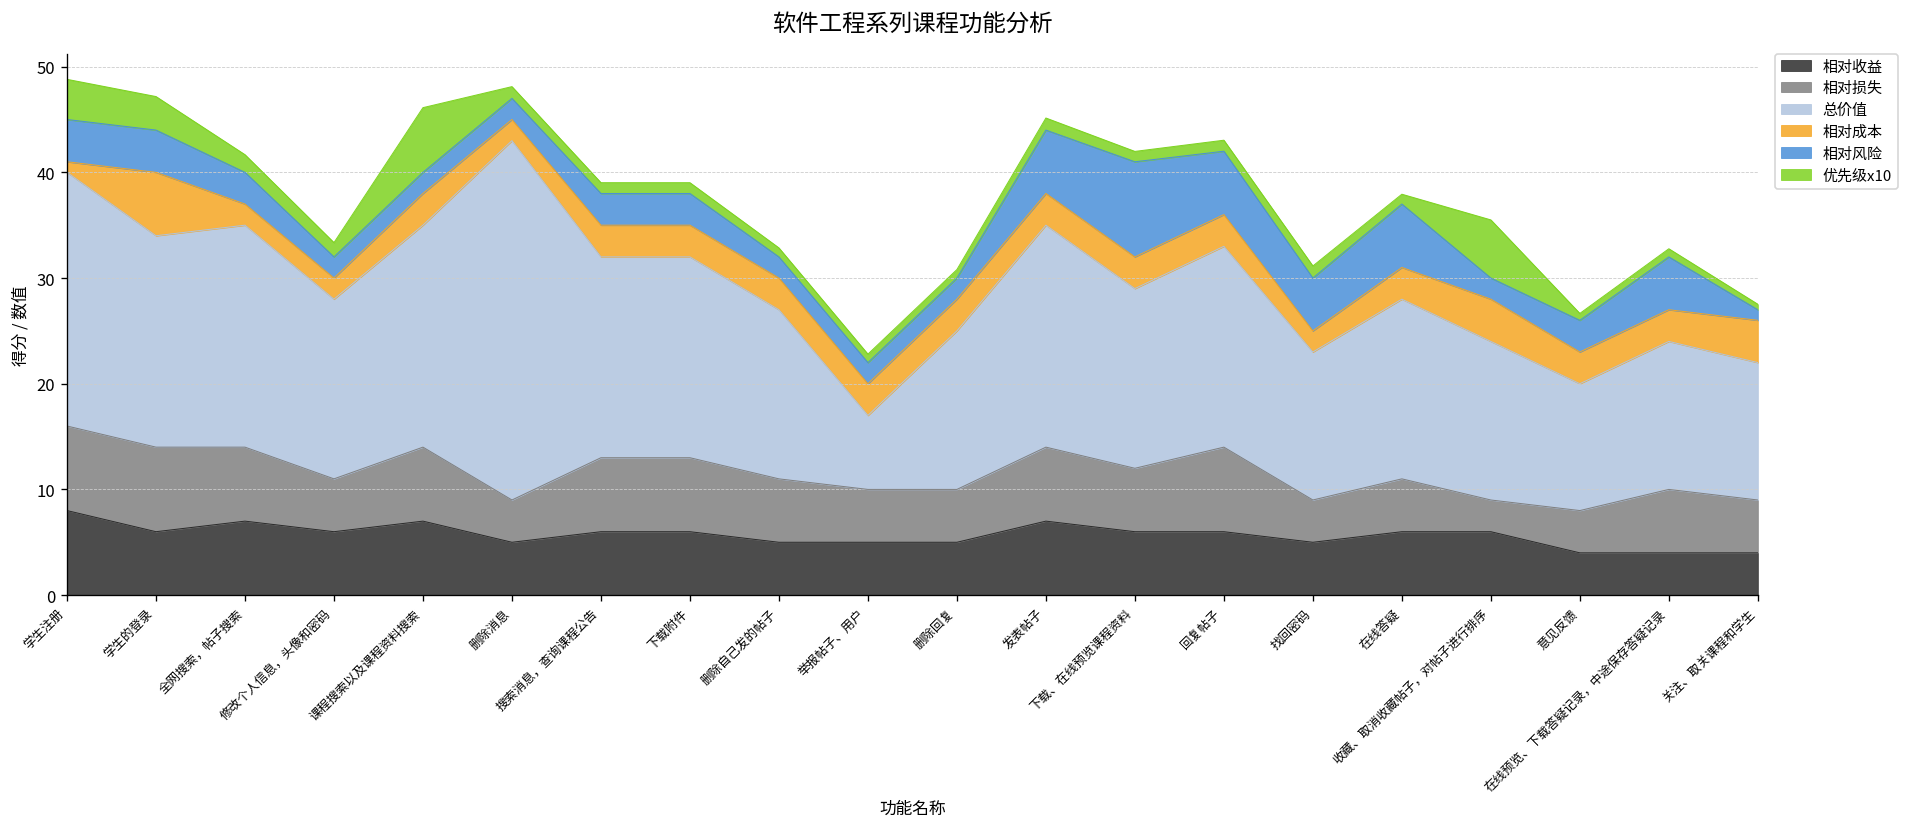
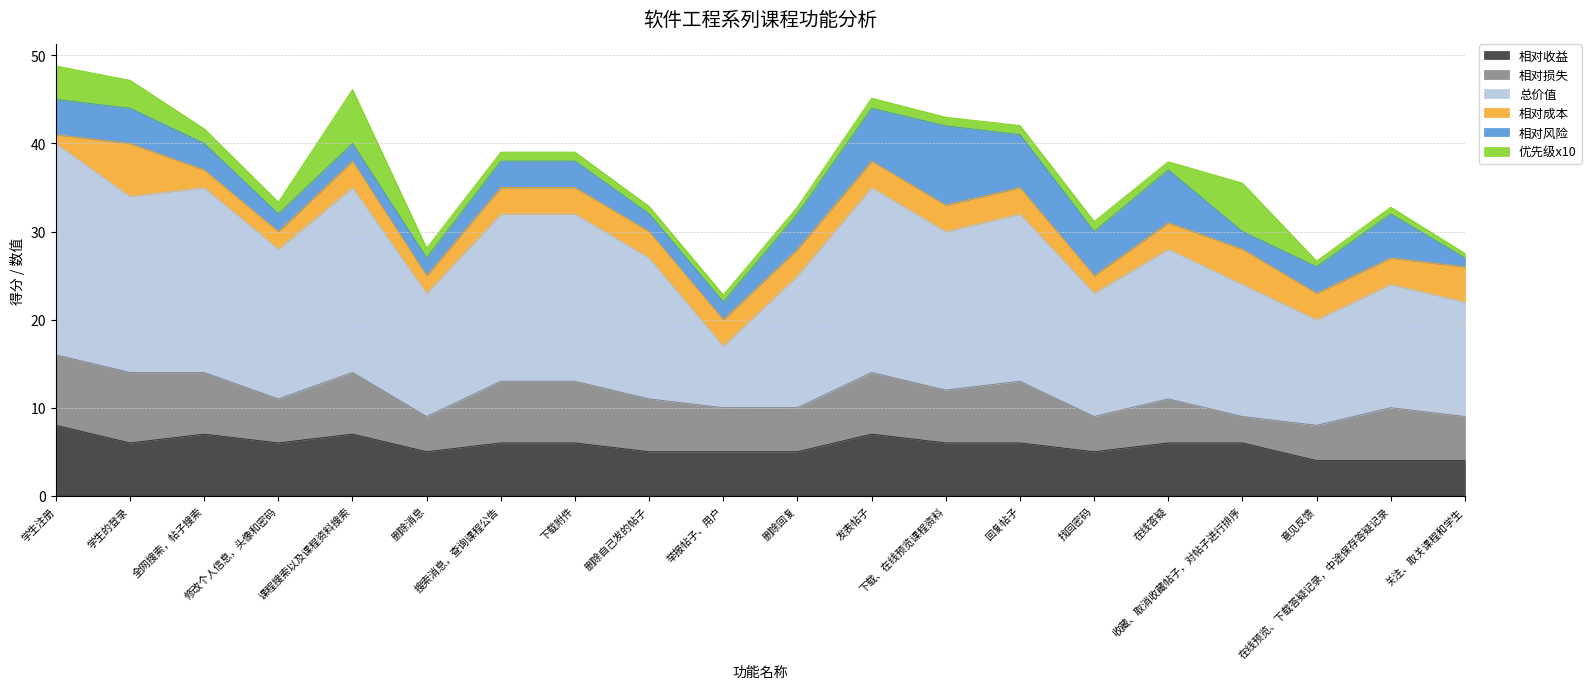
  {
    "相对收益": {
      "学生注册": 8,
      "学生的登录": 6,
      "全网搜索，帖子搜索": 7,
      "修改个人信息，头像和密码": 6,
      "课程搜索以及课程资料搜索": 7,
      "删除消息": 5,
      "搜索消息，查询课程公告": 6,
      "下载附件": 6,
      "删除自己发的帖子": 5,
      "举报帖子、用户": 5,
      "删除回复": 5,
      "发表帖子": 7,
      "下载、在线预览课程资料": 6,
      "回复帖子": 6,
      "找回密码": 5,
      "在线答疑": 6,
      "收藏、取消收藏帖子，对帖子进行排序": 6,
      "意见反馈": 4,
      "在线预览、下载答疑记录，中途保存答疑记录": 4,
      "关注、取关课程和学生": 4
    },
    "相对损失": {
      "学生注册": 8,
      "学生的登录": 8,
      "全网搜索，帖子搜索": 7,
      "修改个人信息，头像和密码": 5,
      "课程搜索以及课程资料搜索": 7,
      "删除消息": 4,
      "搜索消息，查询课程公告": 7,
      "下载附件": 7,
      "删除自己发的帖子": 6,
      "举报帖子、用户": 5,
      "删除回复": 5,
      "发表帖子": 7,
      "下载、在线预览课程资料": 6,
-     "回复帖子": 8,
+     "回复帖子": 7,
      "找回密码": 4,
      "在线答疑": 5,
      "收藏、取消收藏帖子，对帖子进行排序": 3,
      "意见反馈": 4,
      "在线预览、下载答疑记录，中途保存答疑记录": 6,
      "关注、取关课程和学生": 5
    },
    "总价值": {
      "学生注册": 24,
      "学生的登录": 20,
      "全网搜索，帖子搜索": 21,
      "修改个人信息，头像和密码": 17,
      "课程搜索以及课程资料搜索": 21,
-     "删除消息": 34,
+     "删除消息": 14,
      "搜索消息，查询课程公告": 19,
      "下载附件": 19,
      "删除自己发的帖子": 16,
      "举报帖子、用户": 7,
      "删除回复": 15,
      "发表帖子": 21,
-     "下载、在线预览课程资料": 17,
+     "下载、在线预览课程资料": 18,
      "回复帖子": 19,
      "找回密码": 14,
      "在线答疑": 17,
      "收藏、取消收藏帖子，对帖子进行排序": 15,
      "意见反馈": 12,
      "在线预览、下载答疑记录，中途保存答疑记录": 14,
      "关注、取关课程和学生": 13
    },
    "相对成本": {
      "学生注册": 1,
      "学生的登录": 6,
      "全网搜索，帖子搜索": 2,
      "修改个人信息，头像和密码": 2,
      "课程搜索以及课程资料搜索": 3,
      "删除消息": 2,
      "搜索消息，查询课程公告": 3,
      "下载附件": 3,
      "删除自己发的帖子": 3,
      "举报帖子、用户": 3,
      "删除回复": 3,
      "发表帖子": 3,
      "下载、在线预览课程资料": 3,
      "回复帖子": 3,
      "找回密码": 2,
      "在线答疑": 3,
      "收藏、取消收藏帖子，对帖子进行排序": 4,
      "意见反馈": 3,
      "在线预览、下载答疑记录，中途保存答疑记录": 3,
      "关注、取关课程和学生": 4
    },
    "相对风险": {
      "学生注册": 4,
      "学生的登录": 4,
      "全网搜索，帖子搜索": 3,
      "修改个人信息，头像和密码": 2,
      "课程搜索以及课程资料搜索": 2,
      "删除消息": 2,
      "搜索消息，查询课程公告": 3,
      "下载附件": 3,
      "删除自己发的帖子": 2,
      "举报帖子、用户": 2,
-     "删除回复": 2,
+     "删除回复": 4,
      "发表帖子": 6,
      "下载、在线预览课程资料": 9,
      "回复帖子": 6,
      "找回密码": 5,
      "在线答疑": 6,
      "收藏、取消收藏帖子，对帖子进行排序": 2,
      "意见反馈": 3,
      "在线预览、下载答疑记录，中途保存答疑记录": 5,
      "关注、取关课程和学生": 1
    },
    "优先级x10": {
      "学生注册": 4,
      "学生的登录": 3,
      "全网搜索，帖子搜索": 2,
      "修改个人信息，头像和密码": 1,
      "课程搜索以及课程资料搜索": 6,
      "删除消息": 1,
      "搜索消息，查询课程公告": 1,
      "下载附件": 1,
      "删除自己发的帖子": 1,
      "举报帖子、用户": 1,
      "删除回复": 1,
      "发表帖子": 1,
      "下载、在线预览课程资料": 1,
      "回复帖子": 1,
      "找回密码": 1,
      "在线答疑": 1,
      "收藏、取消收藏帖子，对帖子进行排序": 6,
      "意见反馈": 1,
      "在线预览、下载答疑记录，中途保存答疑记录": 1,
      "关注、取关课程和学生": 1
    }
  }
